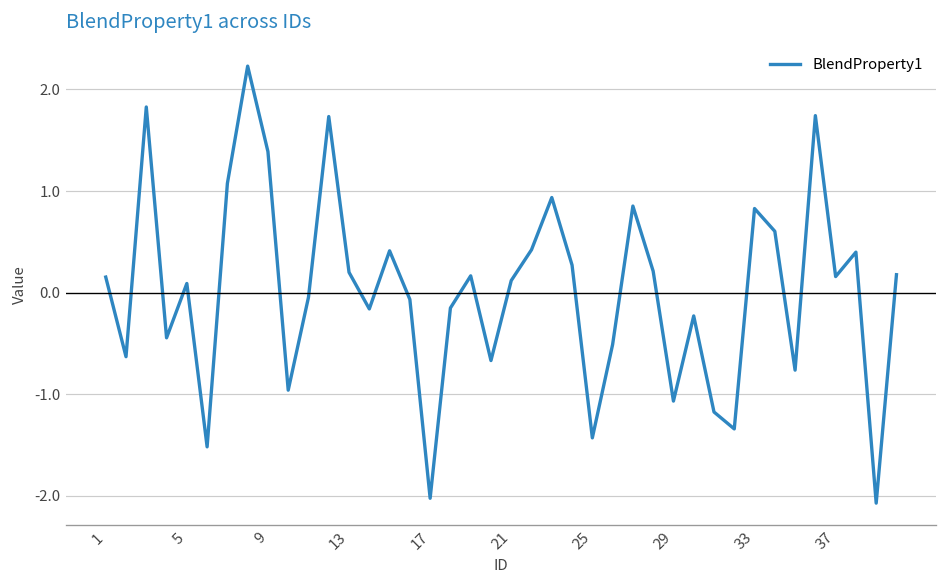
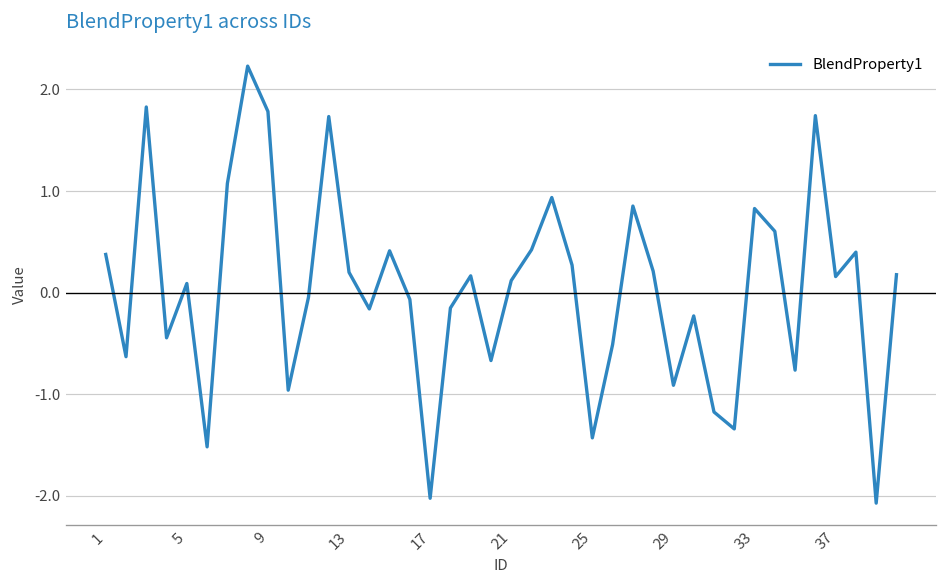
  {
-   "1": 0.2,
+   "1": 0.4,
    "5": 0.1,
-   "9": 1.4,
+   "9": 1.8,
    "13": 0.2,
    "17": -2.0,
    "21": 0.1,
    "25": -1.4,
-   "29": -1.1,
+   "29": -0.9,
    "33": 0.8,
    "37": 0.2
  }
